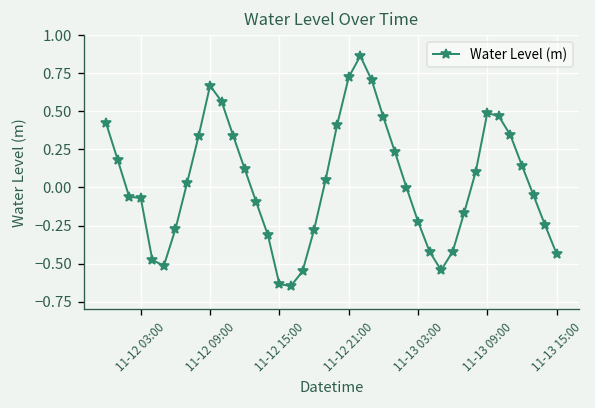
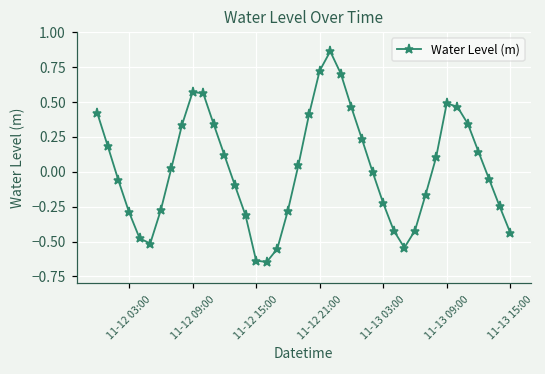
  {
-   "11-12 03:00": -0.07,
-   "11-12 09:00": 0.67,
+   "11-12 03:00": -0.29,
+   "11-12 09:00": 0.57,
    "11-12 15:00": -0.64,
    "11-12 21:00": 0.72,
    "11-13 03:00": -0.22,
    "11-13 09:00": 0.49,
    "11-13 15:00": -0.44
  }
